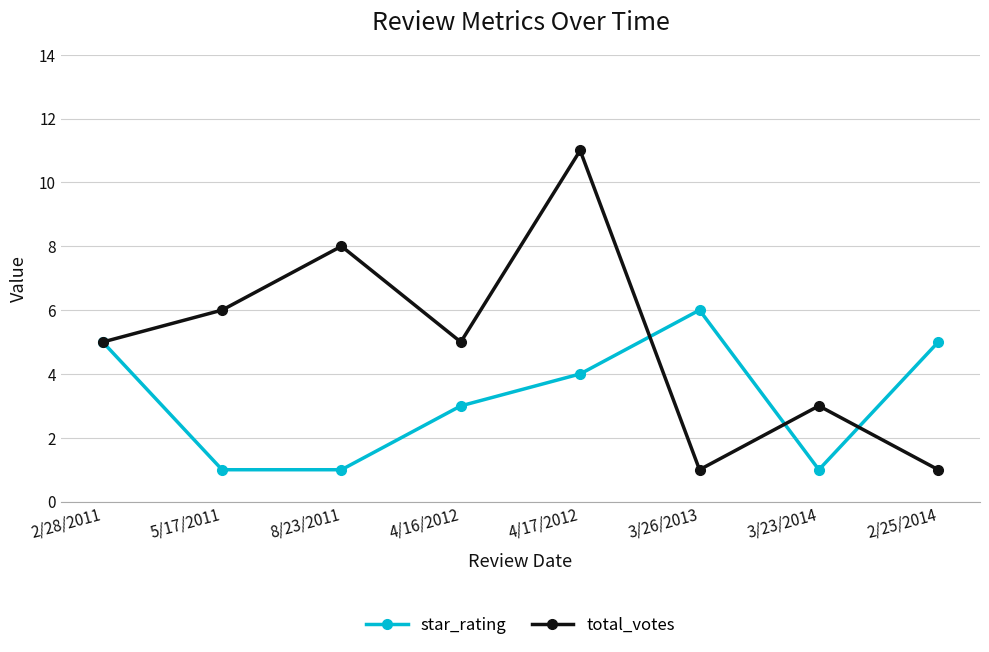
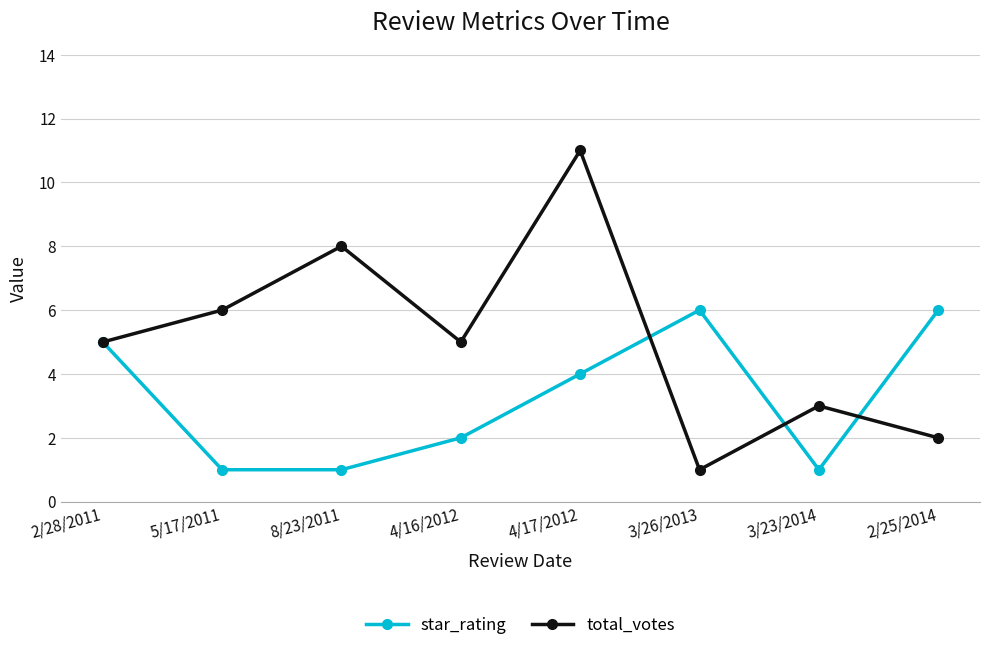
  {
    "star_rating": {
      "5/17/2011": 1,
      "8/23/2011": 1,
-     "4/16/2012": 3,
+     "4/16/2012": 2,
      "4/17/2012": 4,
      "3/26/2013": 6,
      "3/23/2014": 1,
-     "2/25/2014": 5
+     "2/25/2014": 6
    },
    "total_votes": {
      "5/17/2011": 6,
      "8/23/2011": 8,
      "4/16/2012": 5,
      "4/17/2012": 11,
      "3/26/2013": 1,
      "3/23/2014": 3,
-     "2/25/2014": 1
+     "2/25/2014": 2
    }
  }
